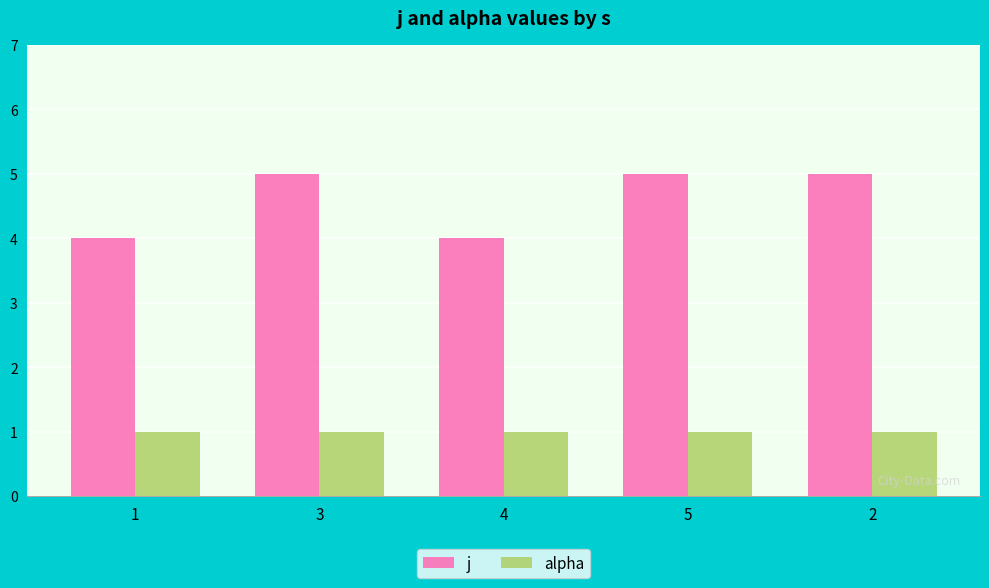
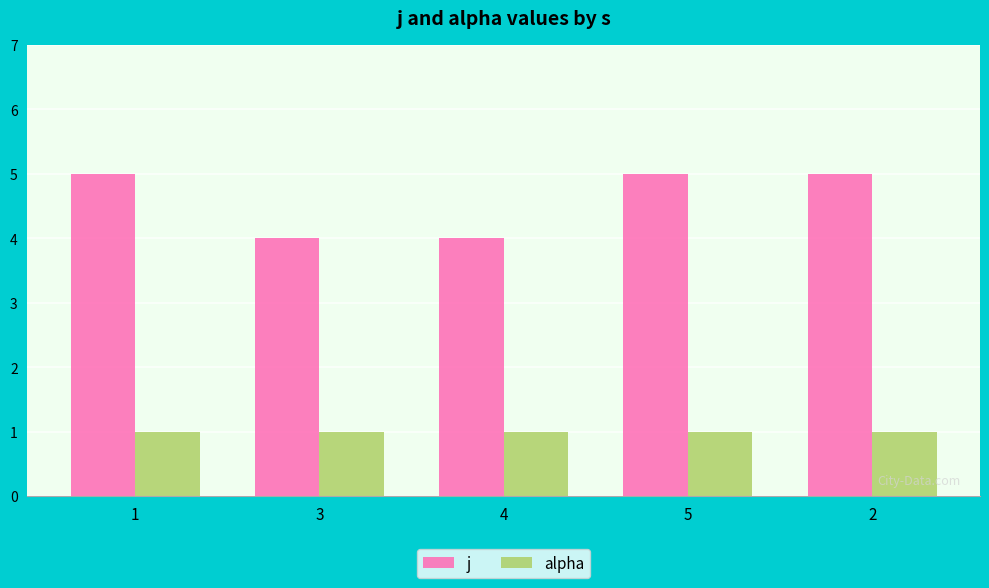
  {
    "j": {
-     "1": 4,
-     "3": 5,
+     "1": 5,
+     "3": 4,
      "4": 4,
      "5": 5,
      "2": 5
    },
    "alpha": {
      "1": 1,
      "3": 1,
      "4": 1,
      "5": 1,
      "2": 1
    }
  }
